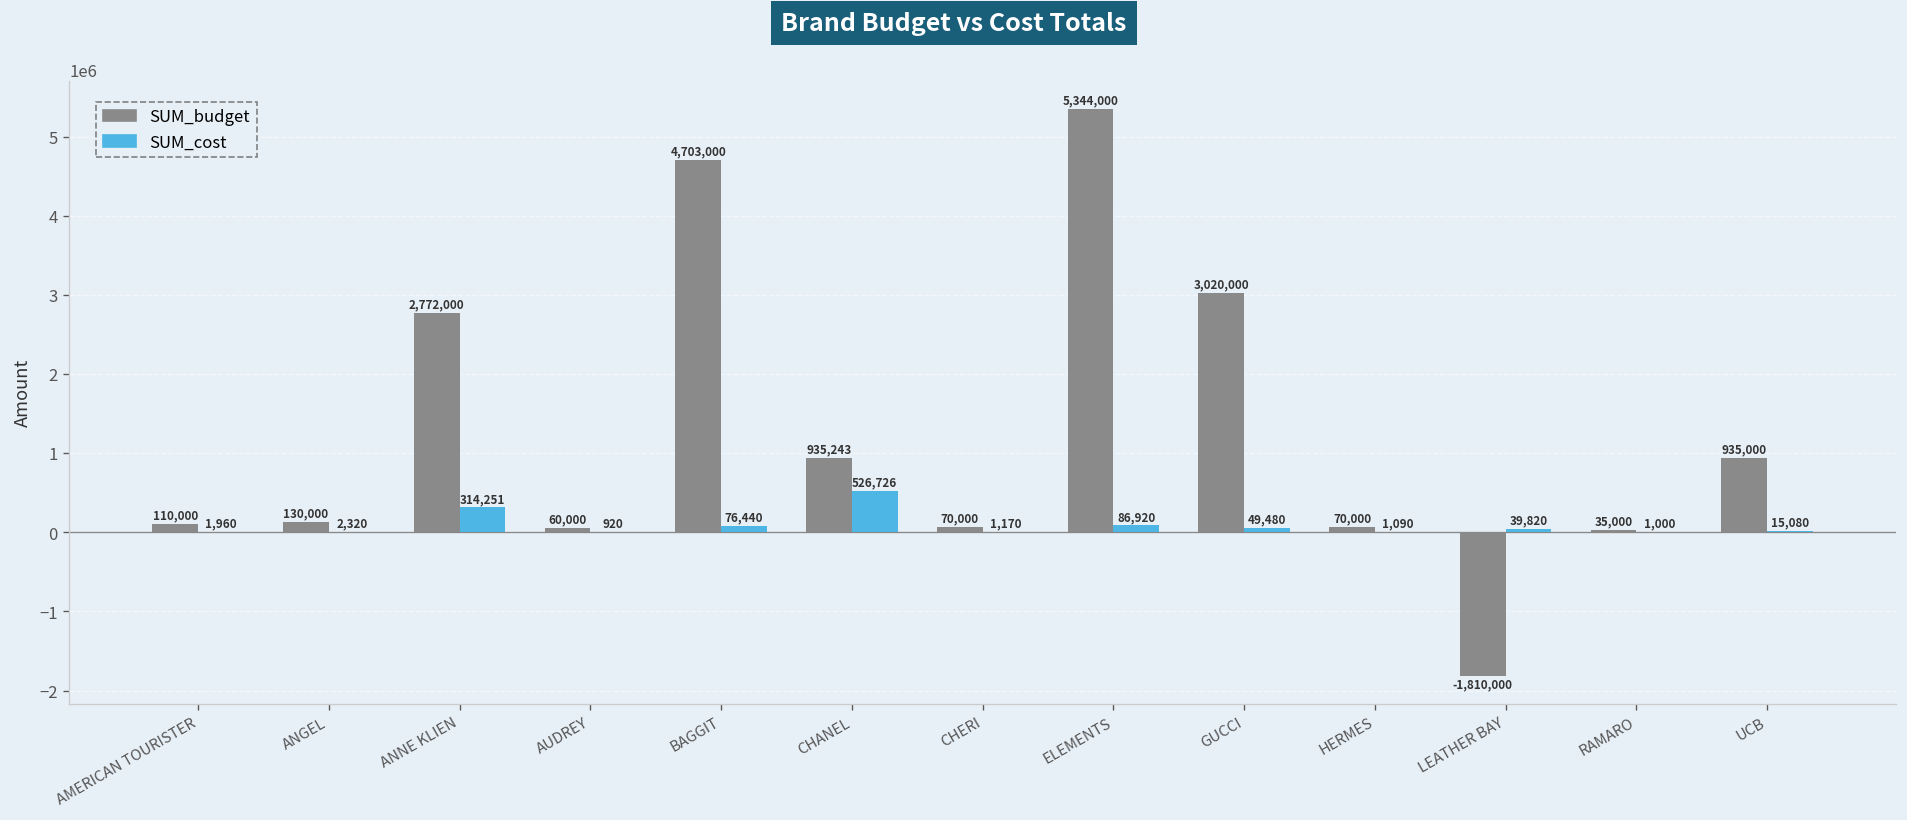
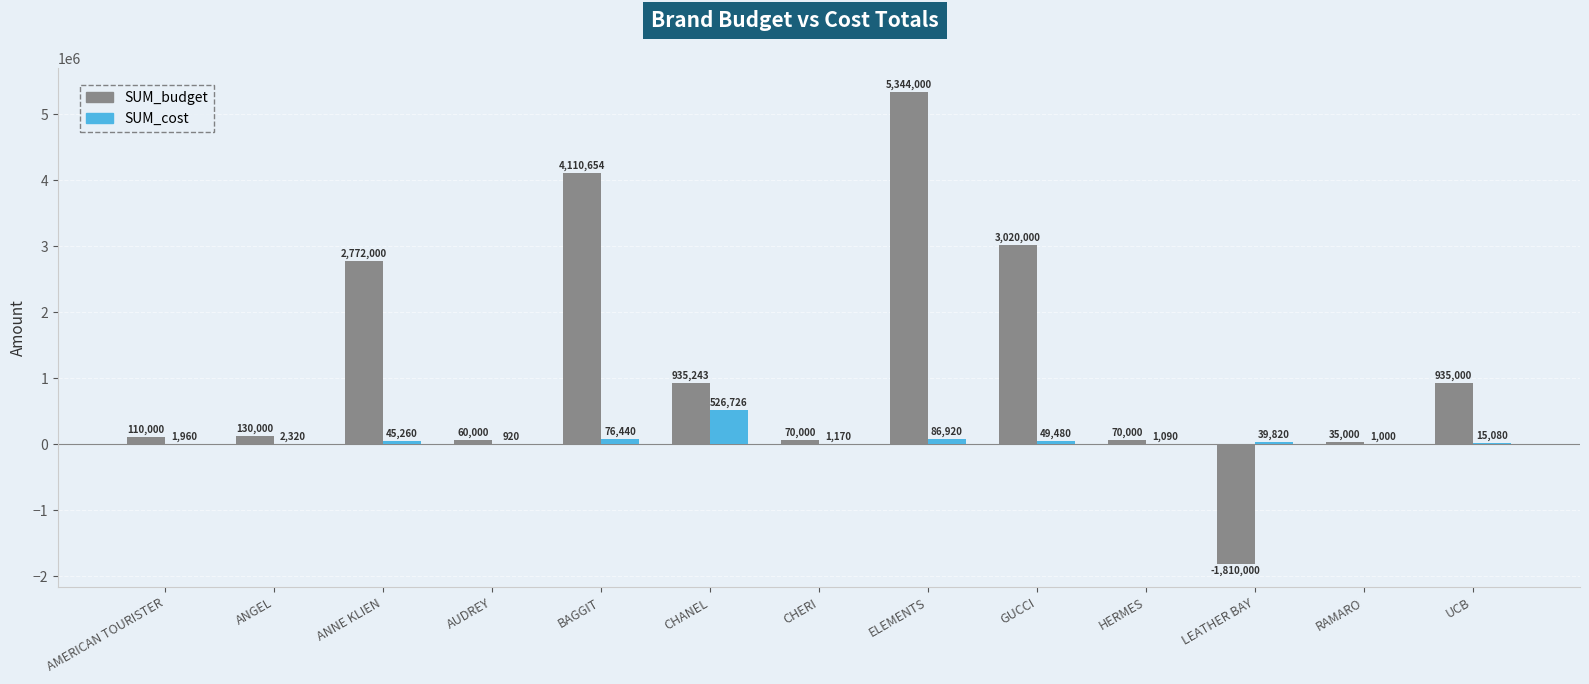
  {
    "SUM_budget": {
      "AMERICAN TOURISTER": "110,000",
      "ANGEL": "130,000",
      "ANNE KLIEN": "2,772,000",
      "AUDREY": "60,000",
-     "BAGGIT": "4,703,000",
+     "BAGGIT": "4,110,654",
      "CHANEL": "935,243",
      "CHERI": "70,000",
      "ELEMENTS": "5,344,000",
      "GUCCI": "3,020,000",
      "HERMES": "70,000",
      "LEATHER BAY": "-1,810,000",
      "RAMARO": "35,000",
      "UCB": "935,000"
    },
    "SUM_cost": {
      "AMERICAN TOURISTER": "1,960",
      "ANGEL": "2,320",
-     "ANNE KLIEN": "314,251",
+     "ANNE KLIEN": "45,260",
      "AUDREY": "920",
      "BAGGIT": "76,440",
      "CHANEL": "526,726",
      "CHERI": "1,170",
      "ELEMENTS": "86,920",
      "GUCCI": "49,480",
      "HERMES": "1,090",
      "LEATHER BAY": "39,820",
      "RAMARO": "1,000",
      "UCB": "15,080"
    }
  }
